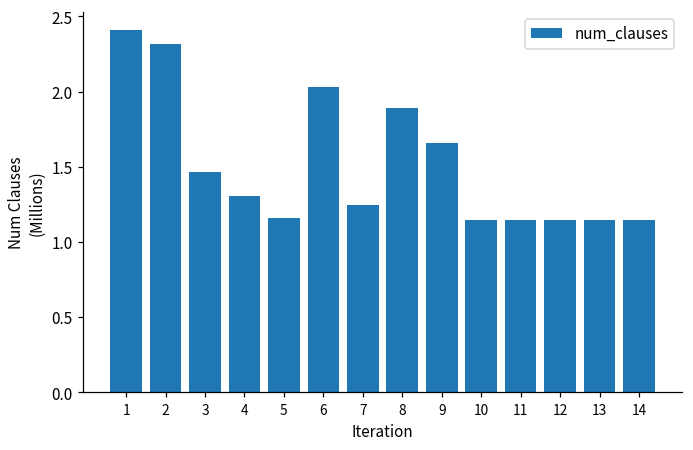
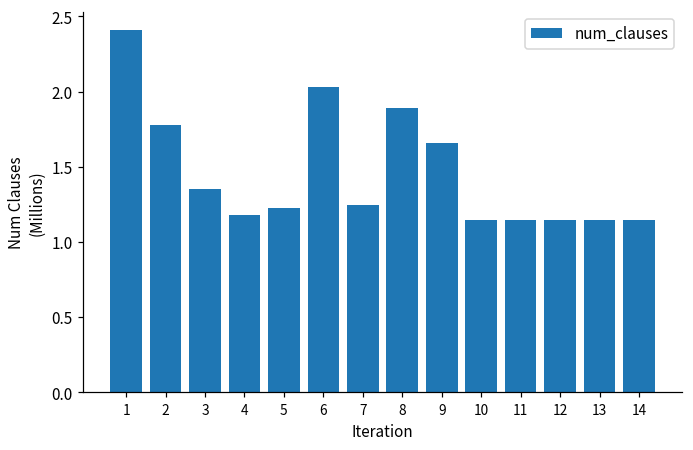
  {
    "1": 2.41,
-   "2": 2.32,
-   "3": 1.46,
-   "4": 1.30,
-   "5": 1.16,
+   "2": 1.78,
+   "3": 1.35,
+   "4": 1.18,
+   "5": 1.23,
    "6": 2.03,
    "7": 1.25,
    "8": 1.89,
    "9": 1.66,
    "10": 1.15,
    "11": 1.15,
    "12": 1.15,
    "13": 1.15,
    "14": 1.15
  }
